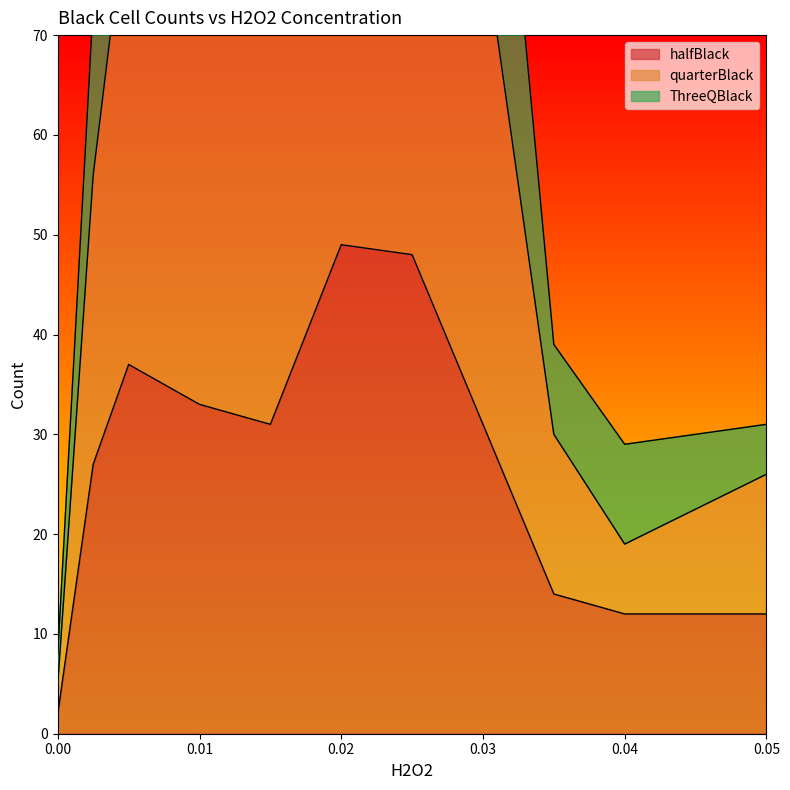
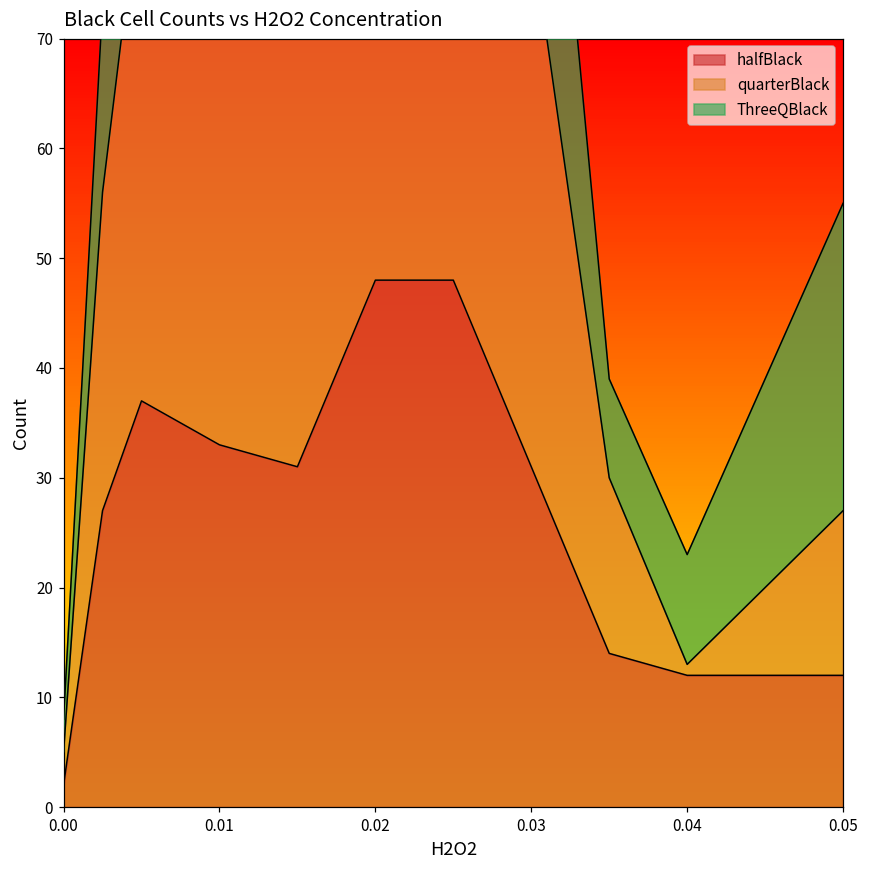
  {
    "halfBlack": {
      "0.00": 2,
      "0.01": 33,
-     "0.02": 49,
+     "0.02": 48,
      "0.03": 31,
      "0.04": 12,
      "0.05": 12
    },
    "quarterBlack": {
      "0.00": 3,
-     "0.04": 7,
-     "0.05": 14
+     "0.04": 1,
+     "0.05": 15
    },
    "ThreeQBlack": {
      "0.00": 3,
      "0.04": 10,
-     "0.05": 5
+     "0.05": 28
    }
  }
